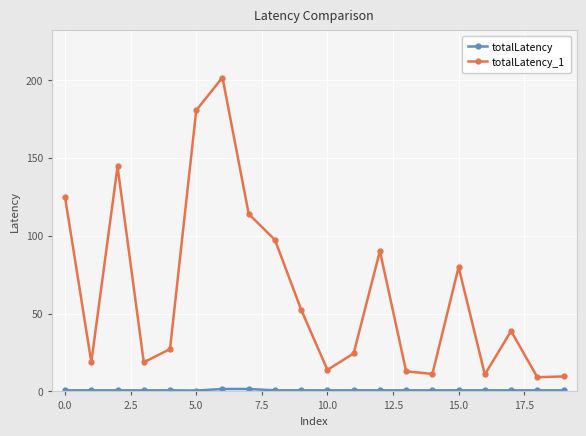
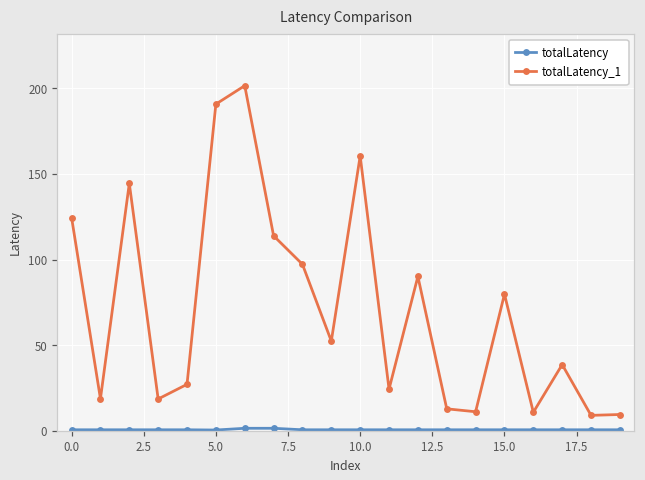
  {
    "totalLatency": {
      "0.0": 1,
      "5.0": 1,
      "10.0": 1,
      "15.0": 1
    },
    "totalLatency_1": {
      "0.0": 125,
-     "5.0": 181,
-     "10.0": 14,
+     "5.0": 191,
+     "10.0": 161,
      "15.0": 80
    }
  }
